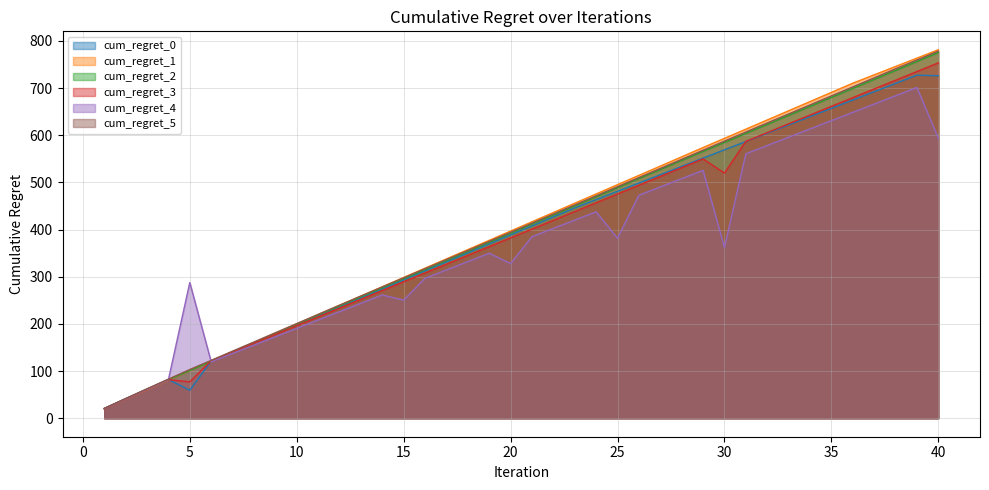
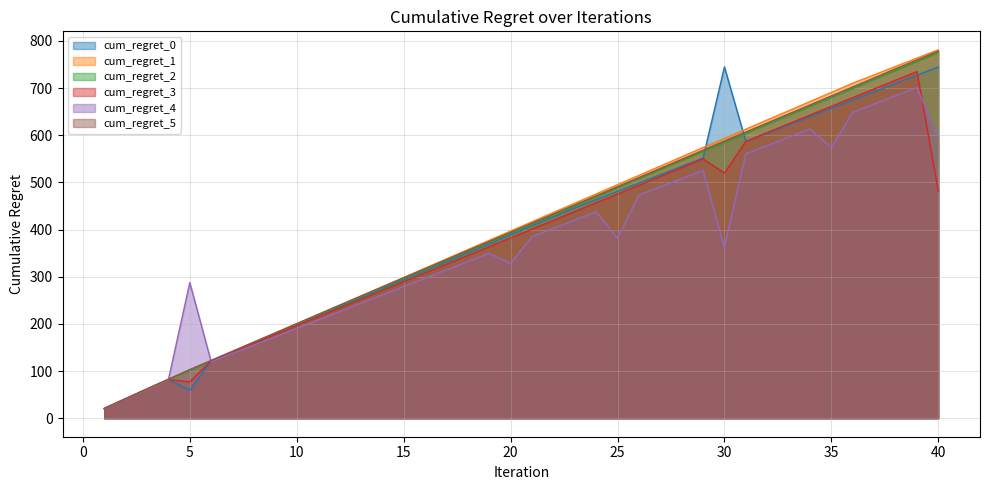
  {
    "cum_regret_0": {
      "5": 60,
      "25": 480,
-     "30": 570,
-     "40": 730
+     "30": 740,
+     "40": 750
    },
    "cum_regret_1": {
      "30": 590,
      "35": 690
    },
    "cum_regret_3": {
      "5": 80,
      "20": 380,
      "25": 480,
      "30": 520,
-     "40": 750
+     "40": 480
    },
    "cum_regret_4": {
      "5": 290,
      "10": 190,
-     "15": 250,
+     "15": 280,
      "20": 330,
      "25": 380,
      "30": 360,
-     "35": 630,
+     "35": 570,
      "40": 590
    }
  }
